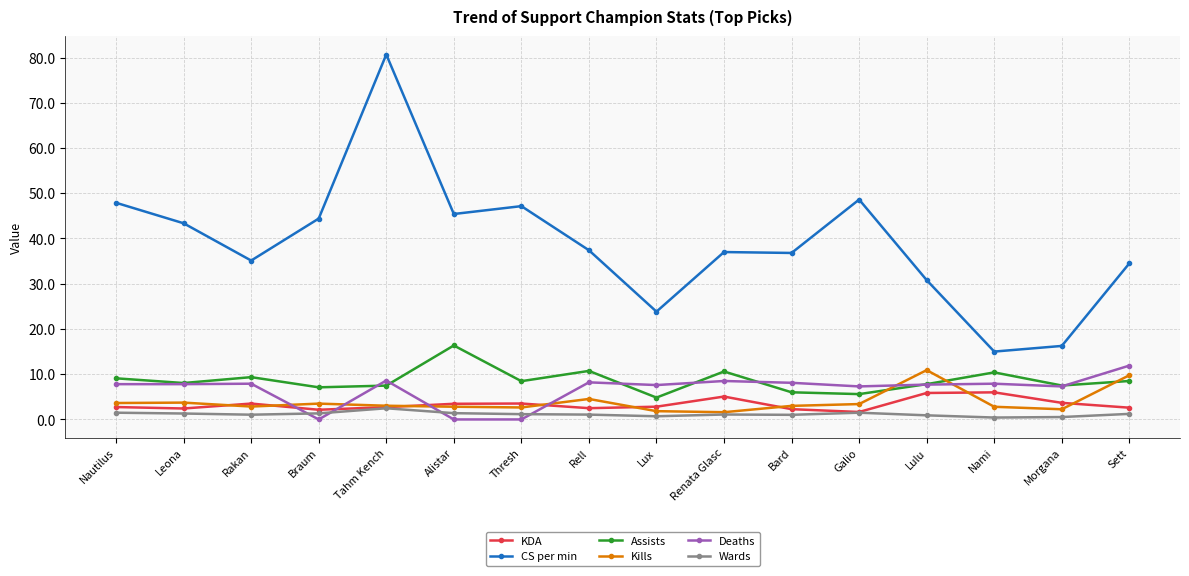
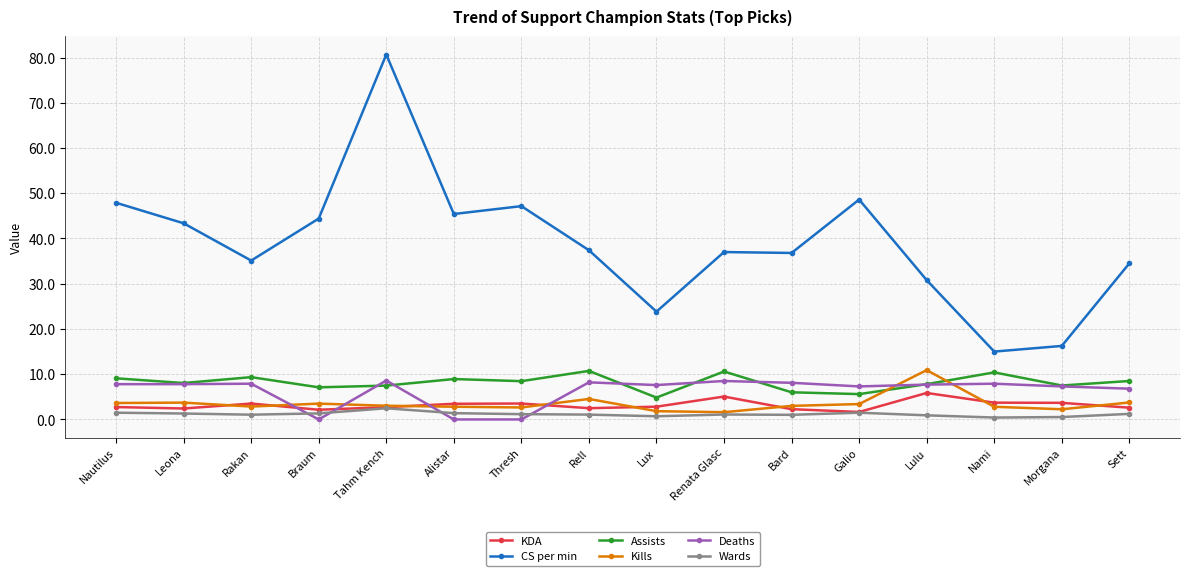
  {
    "KDA": {
      "Nautilus": 3,
      "Leona": 2,
      "Rakan": 4,
      "Braum": 2,
      "Alistar": 3,
      "Thresh": 4,
      "Rell": 2,
      "Lux": 3,
      "Renata Glasc": 5,
      "Bard": 2,
      "Lulu": 6,
-     "Nami": 6,
+     "Nami": 4,
      "Morgana": 4,
      "Sett": 3
    },
    "CS per min": {
      "Nautilus": 48,
      "Leona": 43,
      "Rakan": 35,
      "Braum": 44,
      "Tahm Kench": 81,
      "Alistar": 45,
      "Thresh": 47,
      "Rell": 37,
      "Lux": 24,
      "Renata Glasc": 37,
      "Bard": 37,
      "Galio": 49,
      "Lulu": 31,
      "Nami": 15,
      "Morgana": 16,
      "Sett": 35
    },
    "Assists": {
      "Nautilus": 9,
      "Rakan": 9,
      "Braum": 7,
      "Tahm Kench": 7,
-     "Alistar": 16,
+     "Alistar": 9,
      "Thresh": 8,
      "Rell": 11,
      "Lux": 5,
      "Renata Glasc": 11,
      "Bard": 6,
      "Galio": 6,
      "Nami": 10,
      "Sett": 9
    },
    "Kills": {
      "Nautilus": 4,
      "Leona": 4,
      "Rakan": 3,
      "Braum": 4,
      "Alistar": 3,
      "Thresh": 3,
      "Rell": 5,
      "Lux": 2,
      "Bard": 3,
      "Galio": 3,
      "Lulu": 11,
      "Nami": 3,
      "Morgana": 2,
-     "Sett": 10
+     "Sett": 4
    },
    "Deaths": {
      "Nautilus": 8,
      "Rakan": 8,
      "Braum": 0,
      "Tahm Kench": 9,
      "Alistar": 0,
      "Thresh": 0,
      "Rell": 8,
      "Lux": 8,
      "Renata Glasc": 9,
      "Bard": 8,
      "Galio": 7,
      "Nami": 8,
-     "Sett": 12
+     "Sett": 7
    },
    "Wards": {
      "Nautilus": 1,
      "Leona": 1,
      "Rakan": 1,
      "Braum": 1,
      "Alistar": 1,
      "Thresh": 1,
      "Rell": 1,
      "Lux": 1,
      "Bard": 1,
      "Lulu": 1,
      "Nami": 0,
      "Morgana": 1,
      "Sett": 1
    }
  }
